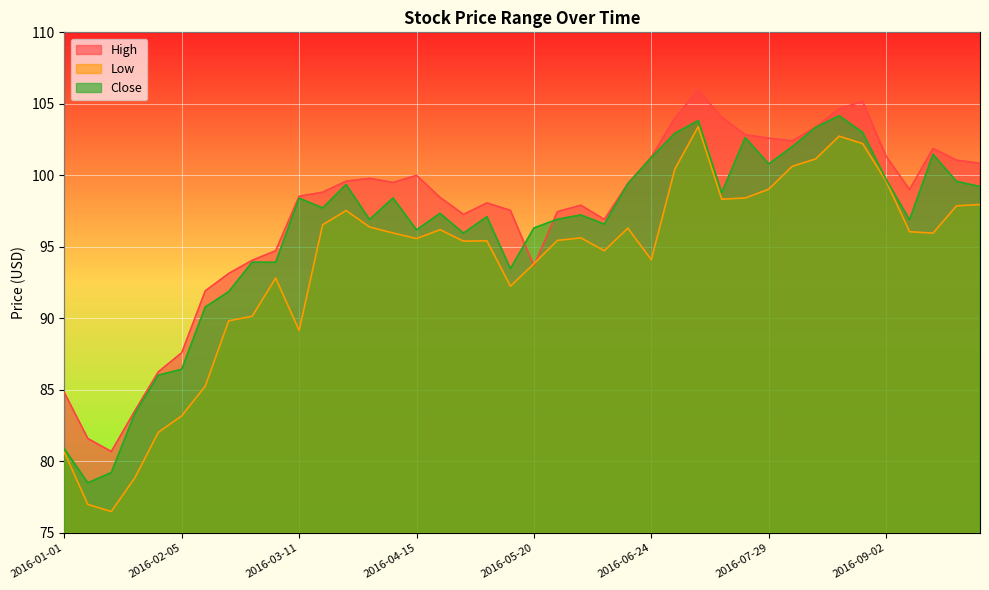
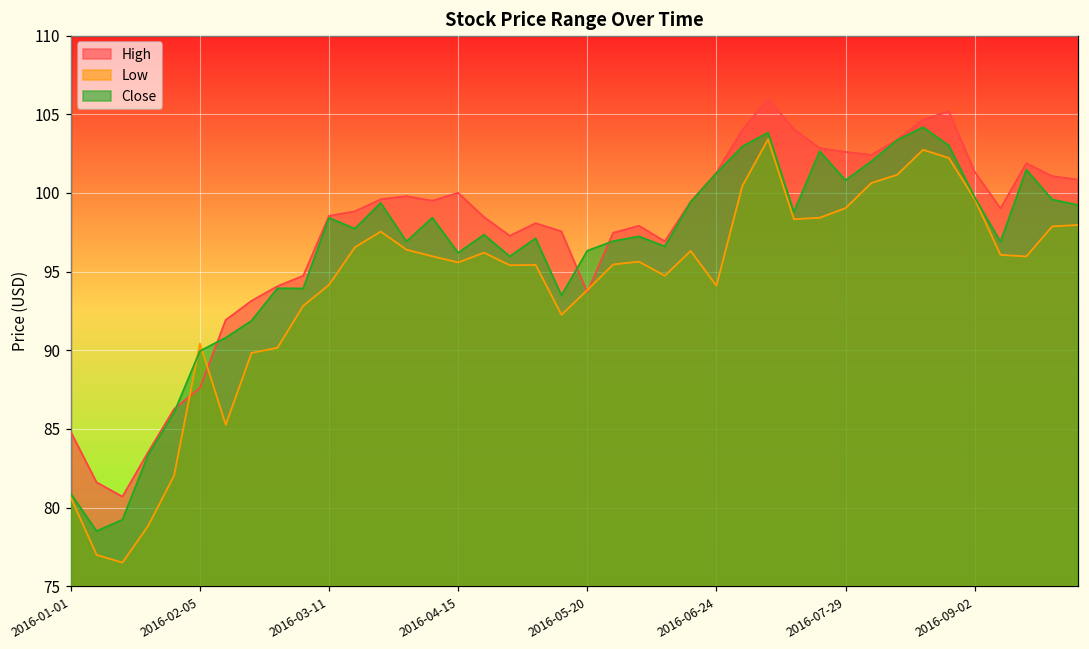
  {
    "High": {
      "2016-01-01": 84.8,
      "2016-02-05": 87.6,
      "2016-04-15": 100.0,
      "2016-07-29": 102.6,
      "2016-09-02": 101.3
    },
    "Low": {
      "2016-01-01": 80.6,
-     "2016-02-05": 83.2,
-     "2016-03-11": 89.2,
+     "2016-02-05": 90.4,
+     "2016-03-11": 94.2,
      "2016-04-15": 95.6,
      "2016-06-24": 94.1,
      "2016-07-29": 99.0
    },
    "Close": {
      "2016-01-01": 80.9,
-     "2016-02-05": 86.4,
+     "2016-02-05": 89.9,
      "2016-04-15": 96.2,
      "2016-05-20": 96.3,
      "2016-07-29": 100.8
    }
  }
